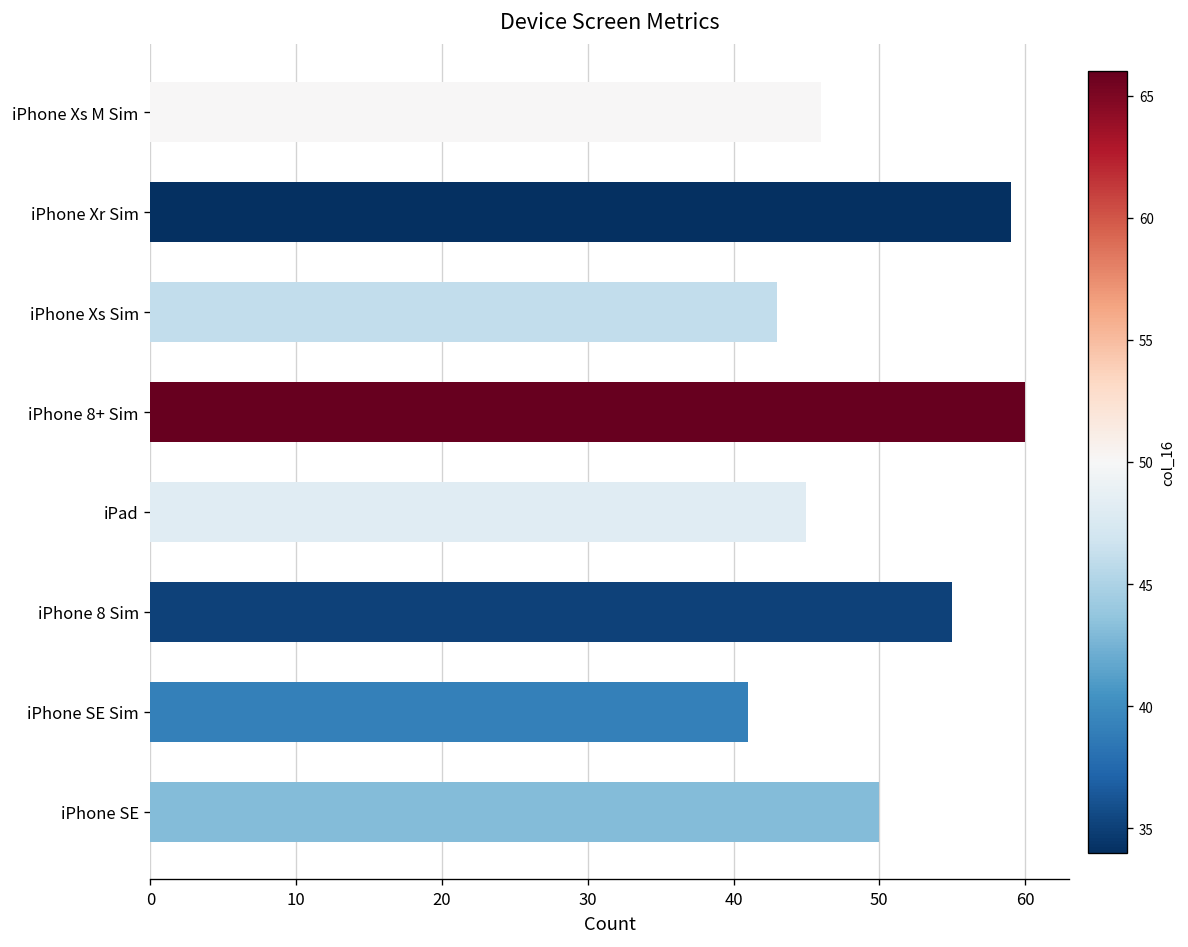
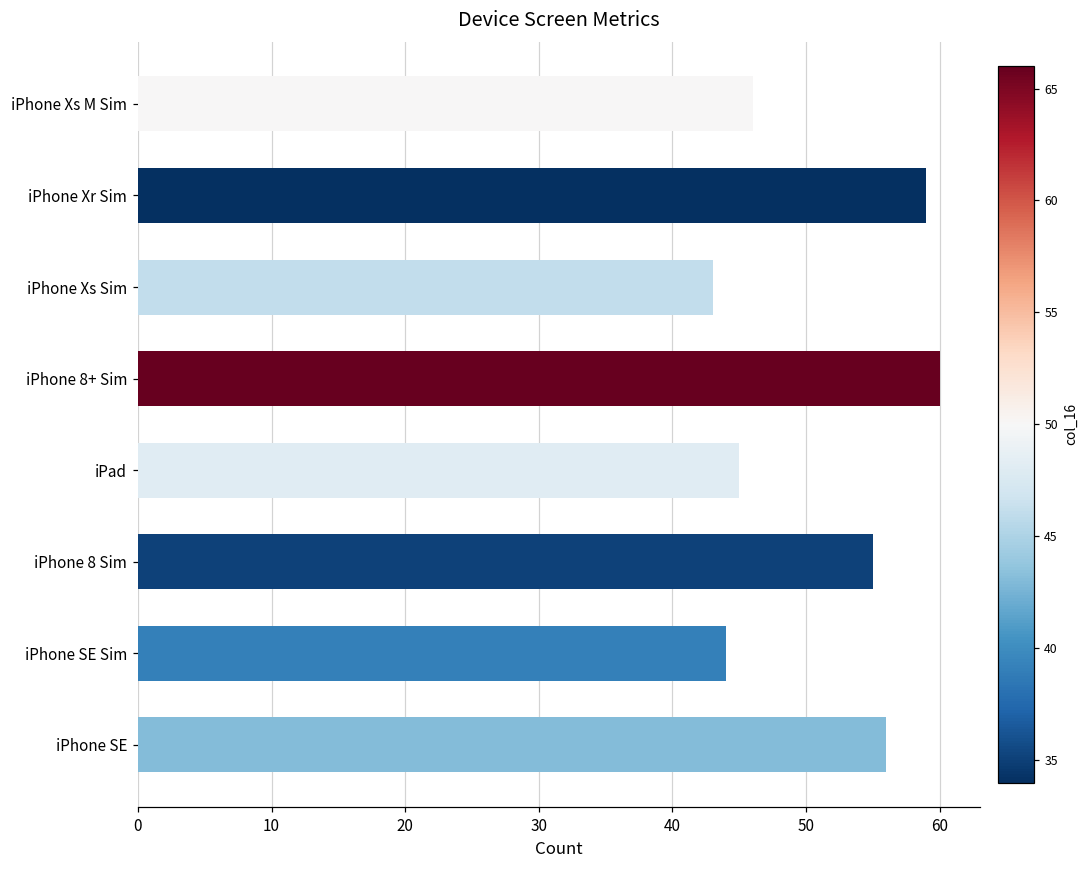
  {
    "iPhone Xs M Sim": 46,
    "iPhone Xr Sim": 59,
    "iPhone Xs Sim": 43,
    "iPhone 8+ Sim": 60,
    "iPad": 45,
    "iPhone 8 Sim": 55,
-   "iPhone SE Sim": 41,
-   "iPhone SE": 50
+   "iPhone SE Sim": 44,
+   "iPhone SE": 56
  }
